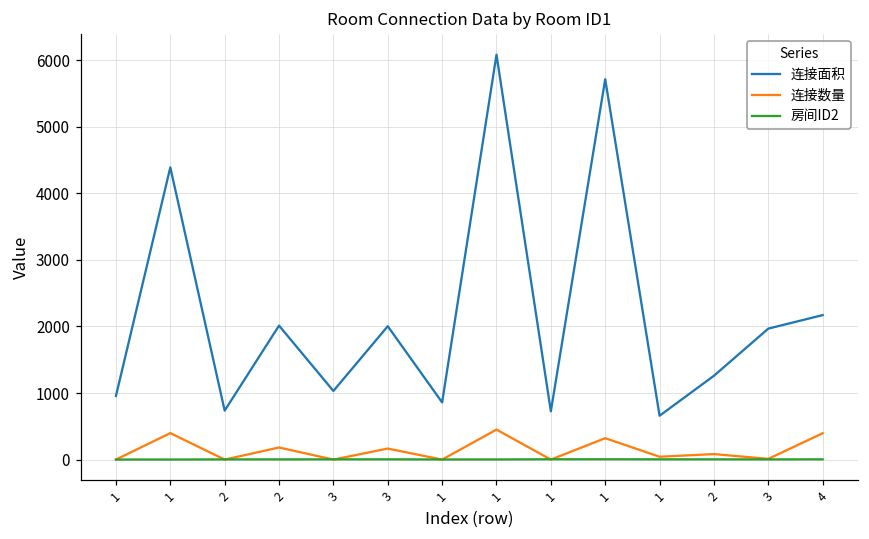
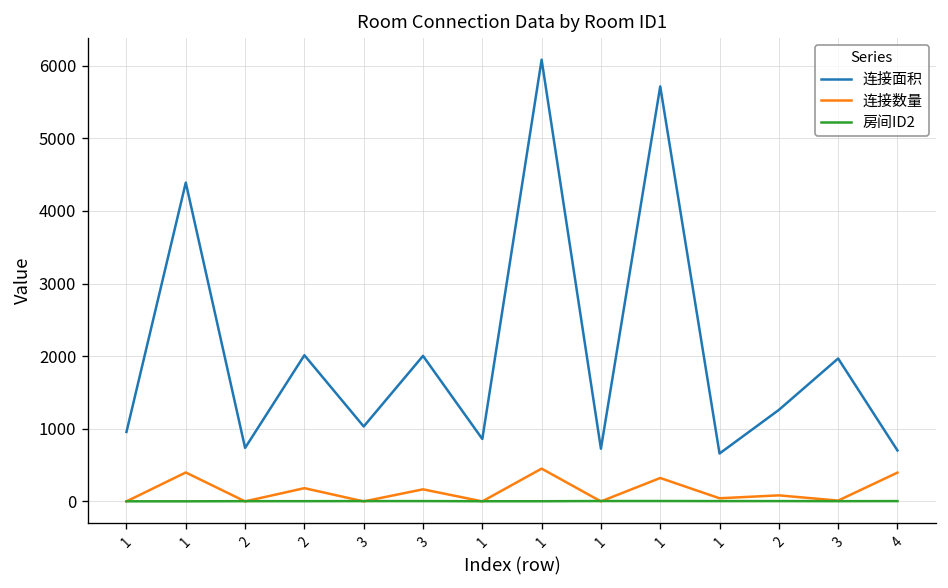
  {
    "连接面积": {
-     "4": 2200
+     "4": 700
    },
    "连接数量": {
      "4": 400
    },
    "房间ID2": {
      "4": 0
    }
  }
